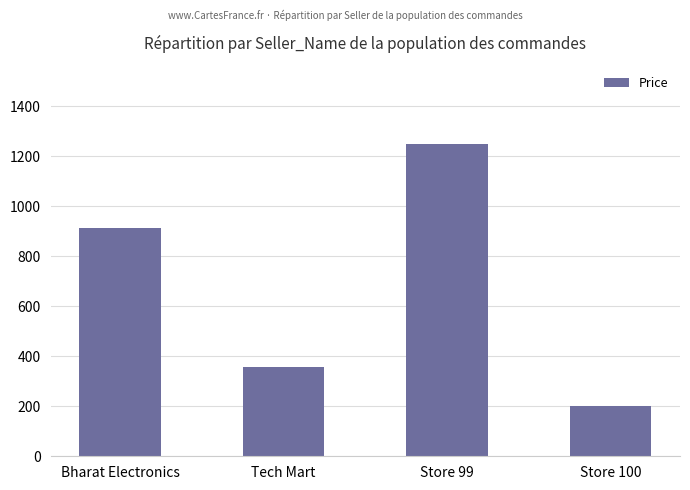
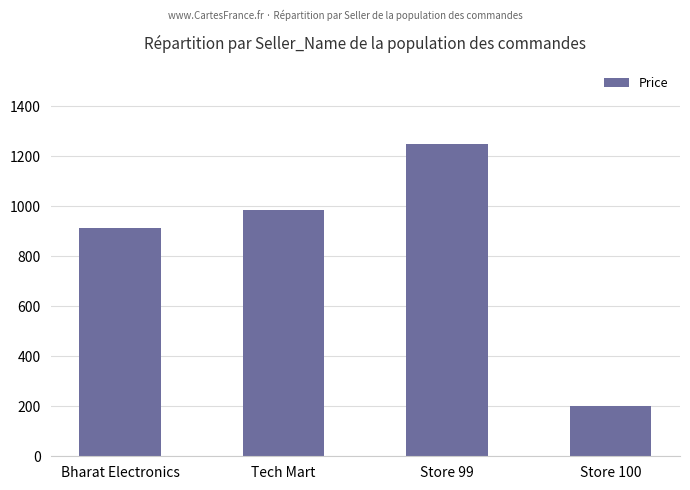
  {
    "Bharat Electronics": 910,
-   "Tech Mart": 360,
+   "Tech Mart": 980,
    "Store 99": 1250,
    "Store 100": 200
  }
